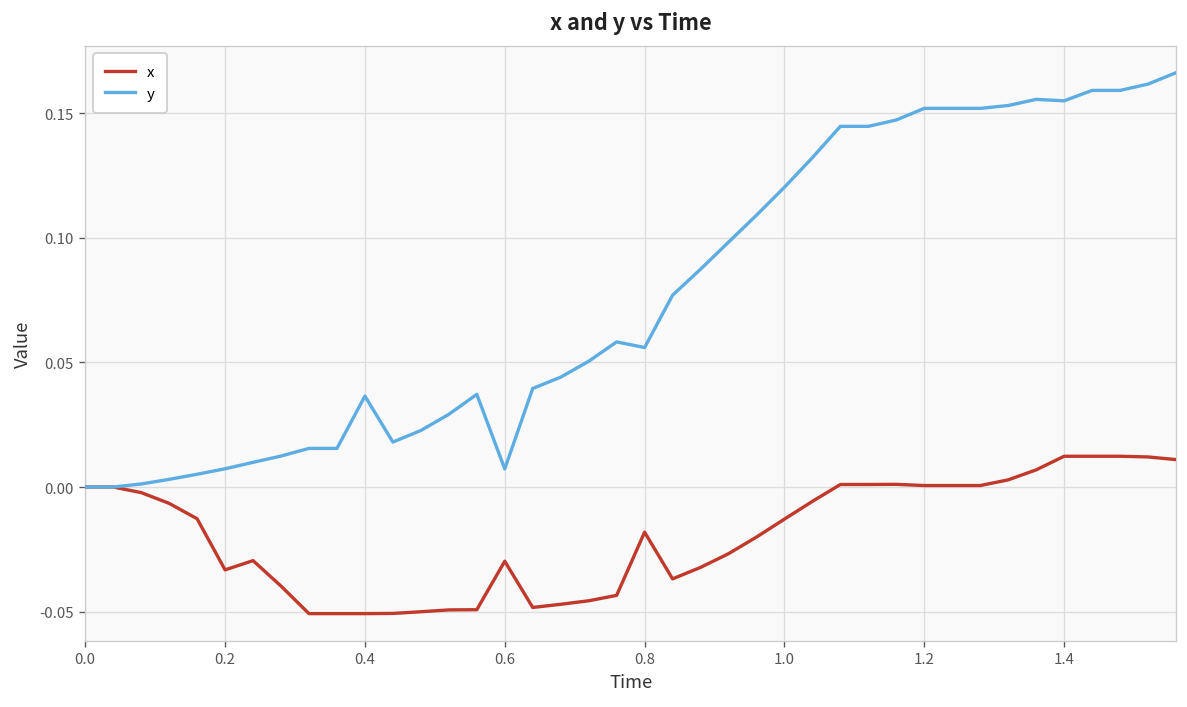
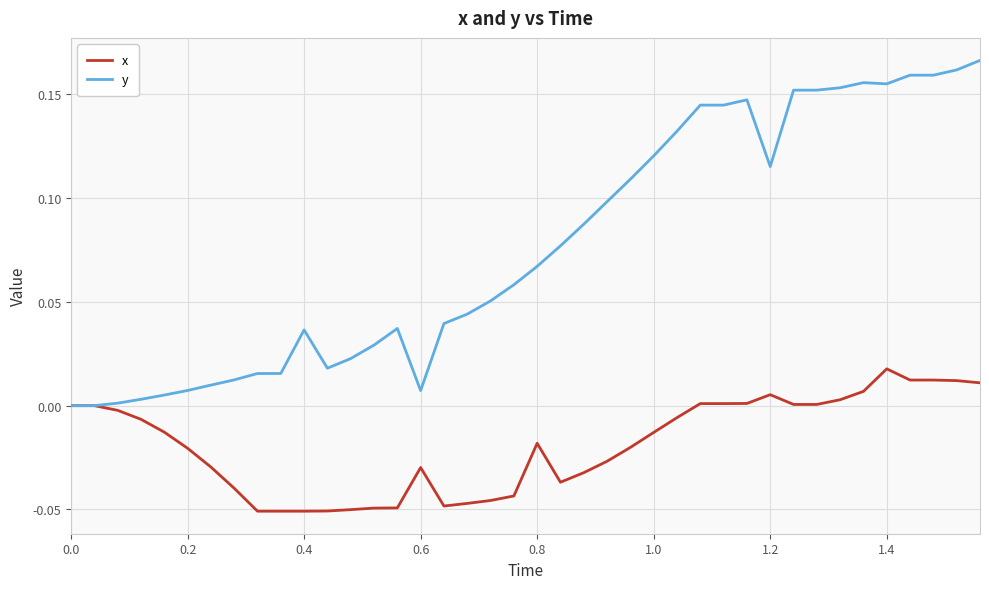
  {
    "x": {
-     "0.2": -0.033,
+     "0.2": -0.021,
      "0.4": -0.051,
      "0.6": -0.030,
      "0.8": -0.018,
      "1.0": -0.013,
-     "1.2": 0.001,
-     "1.4": 0.012
+     "1.2": 0.005,
+     "1.4": 0.018
    },
    "y": {
      "0.2": 0.007,
      "0.4": 0.036,
      "0.6": 0.007,
-     "0.8": 0.056,
+     "0.8": 0.067,
      "1.0": 0.120,
-     "1.2": 0.152,
+     "1.2": 0.115,
      "1.4": 0.155
    }
  }
